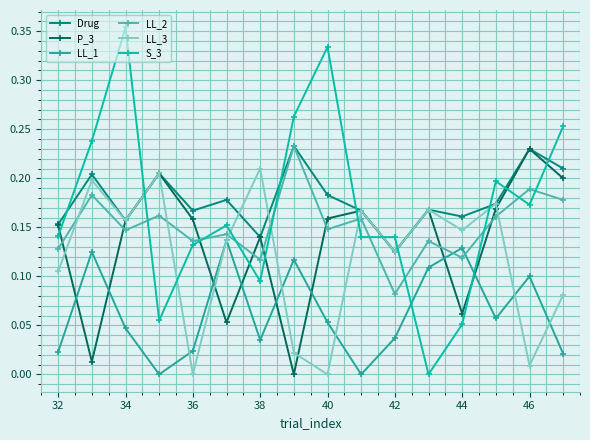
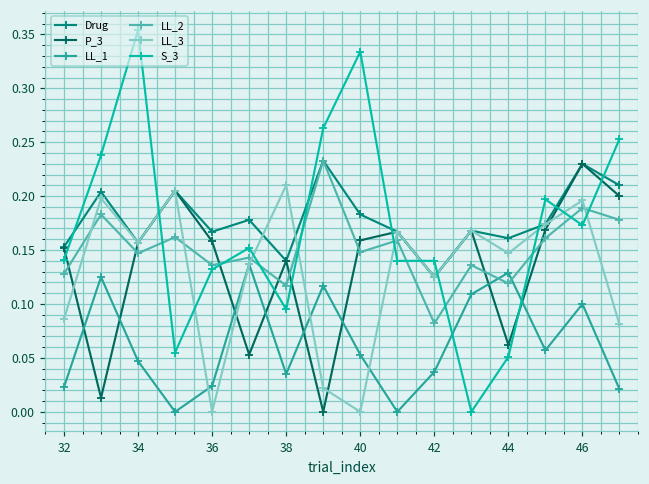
  {
    "LL_3": {
-     "32": 0.11,
+     "32": 0.09,
      "36": 0.00,
      "38": 0.21,
      "40": 0.00,
      "44": 0.15,
-     "46": 0.01
+     "46": 0.20
    }
  }
